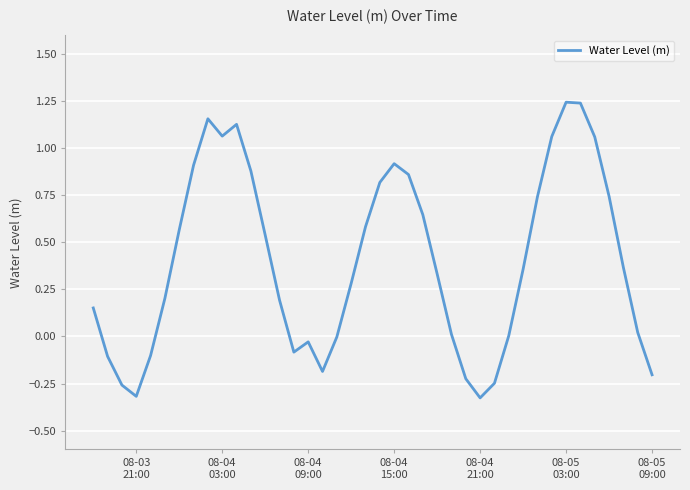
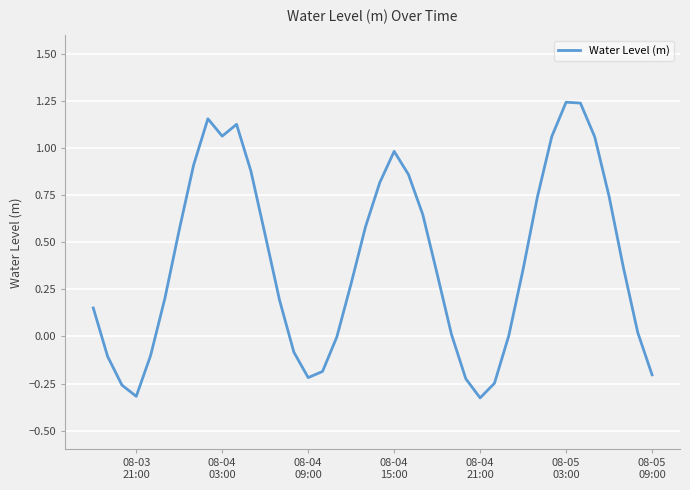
  {
    "08-03 21:00": -0.32,
    "08-04 03:00": 1.06,
-   "08-04 09:00": -0.03,
-   "08-04 15:00": 0.92,
+   "08-04 09:00": -0.22,
+   "08-04 15:00": 0.98,
    "08-04 21:00": -0.33,
    "08-05 03:00": 1.25,
    "08-05 09:00": -0.20
  }
